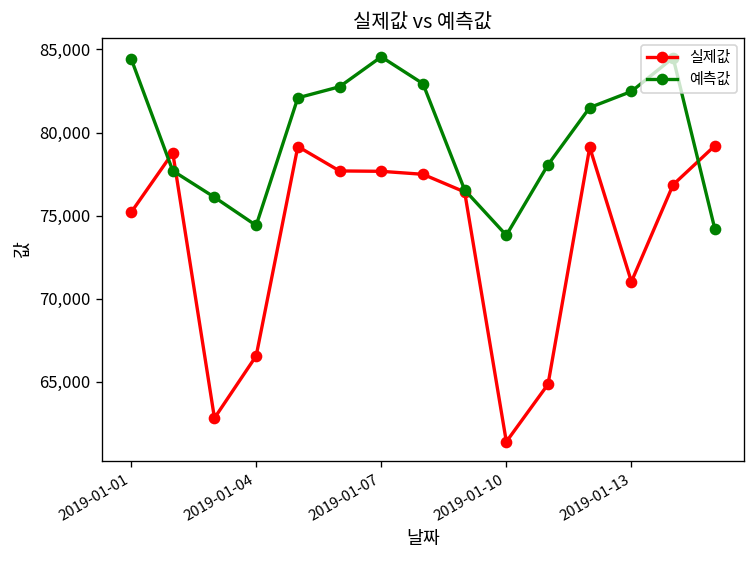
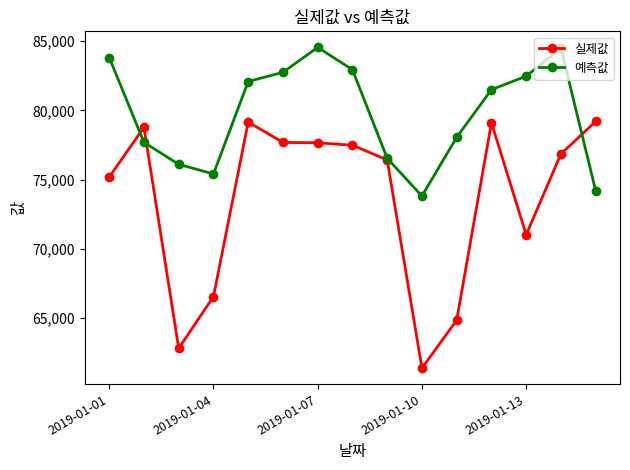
  {
    "실제값": {
      "2019-01-01": "75,200",
      "2019-01-04": "66,600",
      "2019-01-07": "77,700",
      "2019-01-10": "61,400",
      "2019-01-13": "71,000"
    },
    "예측값": {
-     "2019-01-01": "84,400",
-     "2019-01-04": "74,400",
+     "2019-01-01": "83,800",
+     "2019-01-04": "75,400",
      "2019-01-07": "84,500",
      "2019-01-10": "73,800",
      "2019-01-13": "82,500"
    }
  }
